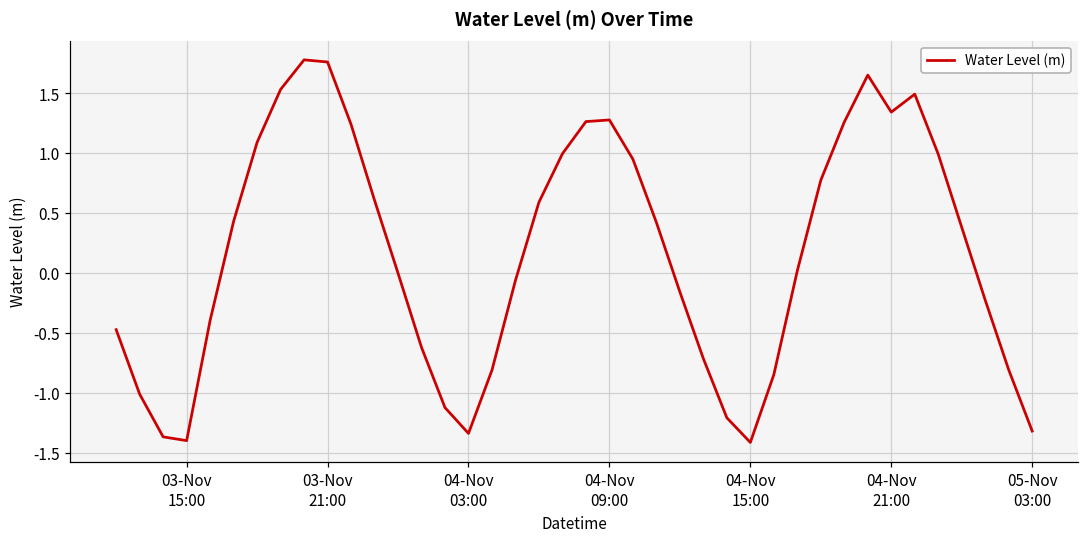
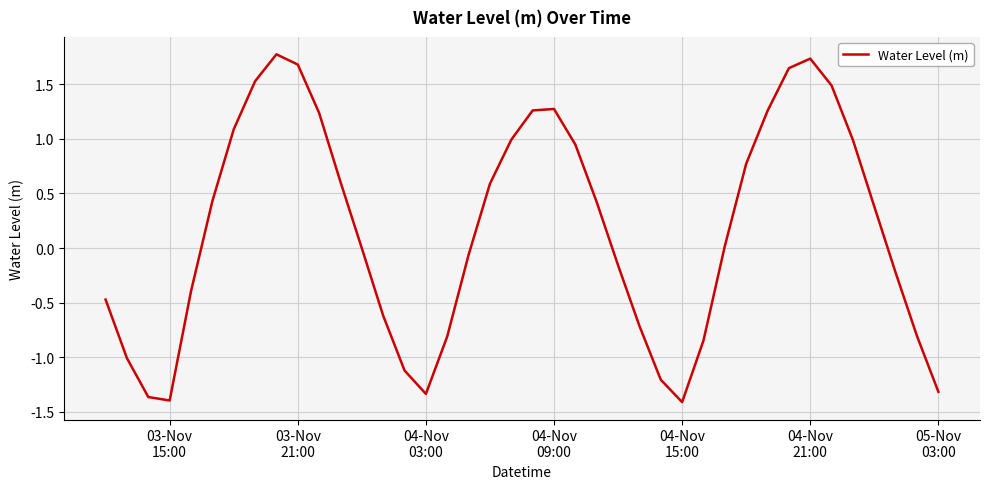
  {
    "03-Nov 15:00": -1.40,
-   "03-Nov 21:00": 1.76,
+   "03-Nov 21:00": 1.68,
    "04-Nov 03:00": -1.34,
    "04-Nov 09:00": 1.28,
    "04-Nov 15:00": -1.41,
-   "04-Nov 21:00": 1.34,
+   "04-Nov 21:00": 1.74,
    "05-Nov 03:00": -1.32
  }
